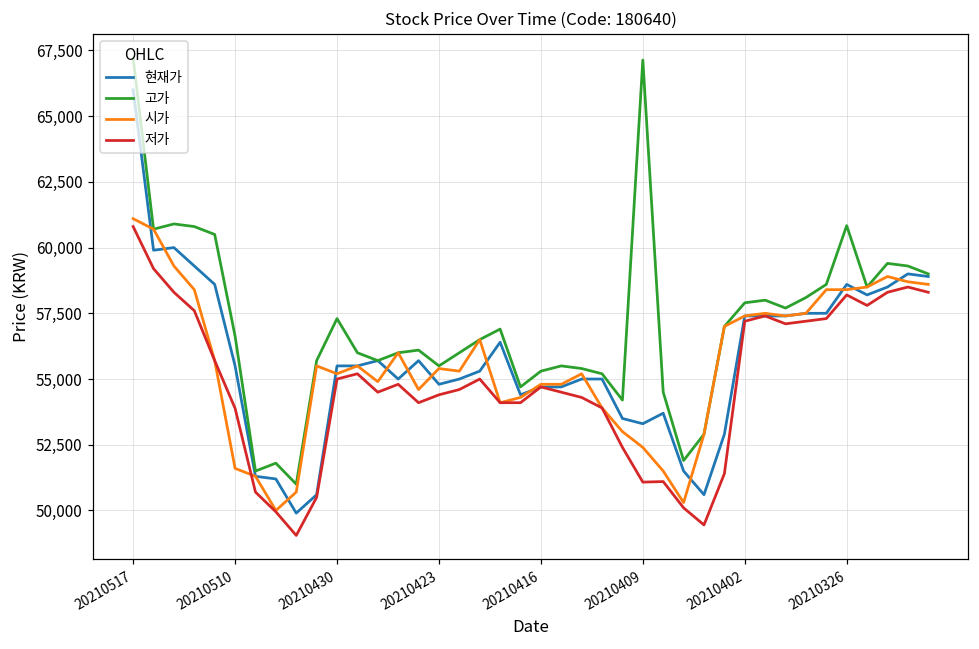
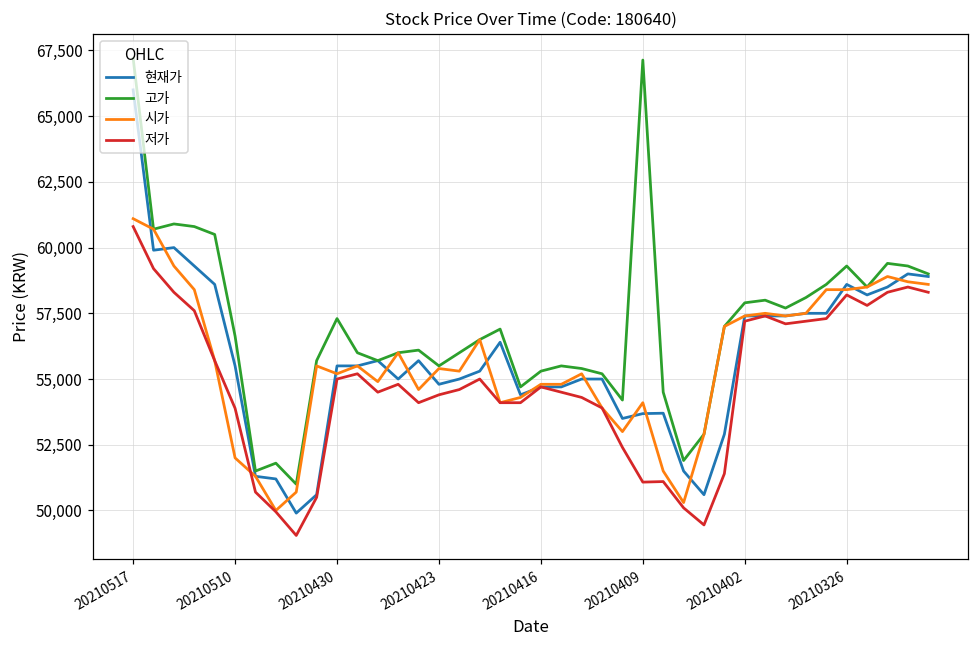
  {
    "현재가": {
      "20210510": "55,500",
      "20210430": "55,500",
      "20210423": "54,800",
-     "20210409": "53,300",
+     "20210409": "53,700",
      "20210326": "58,600"
    },
    "고가": {
      "20210510": "56,600",
      "20210430": "57,300",
      "20210416": "55,300",
      "20210409": "67,100",
      "20210402": "57,900",
-     "20210326": "60,800"
+     "20210326": "59,300"
    },
    "시가": {
      "20210517": "61,100",
-     "20210510": "51,600",
+     "20210510": "52,000",
      "20210430": "55,200",
-     "20210409": "52,400",
+     "20210409": "54,100",
      "20210326": "58,400"
    },
    "저가": {
      "20210517": "60,800",
      "20210510": "53,900",
      "20210430": "55,000",
      "20210423": "54,400",
      "20210409": "51,100",
      "20210402": "57,200",
      "20210326": "58,200"
    }
  }
